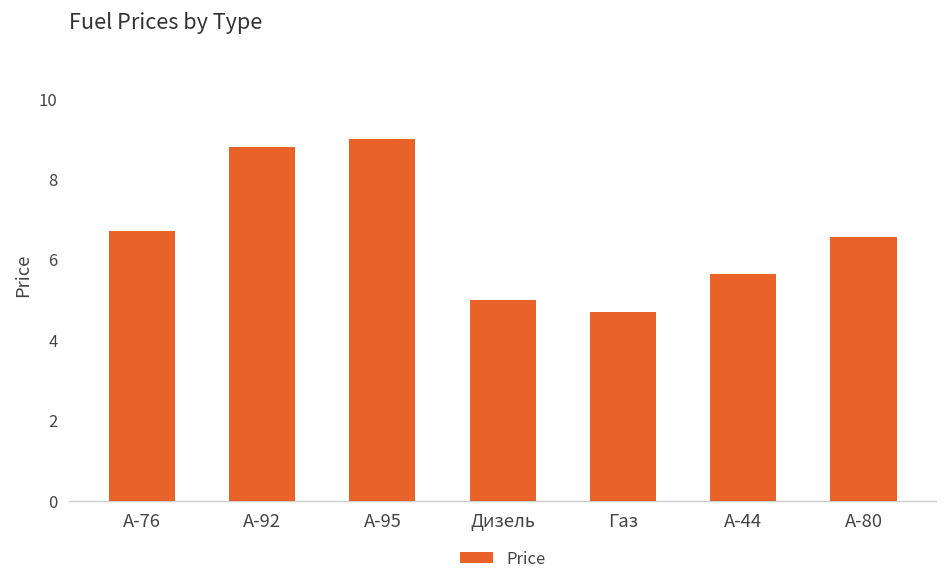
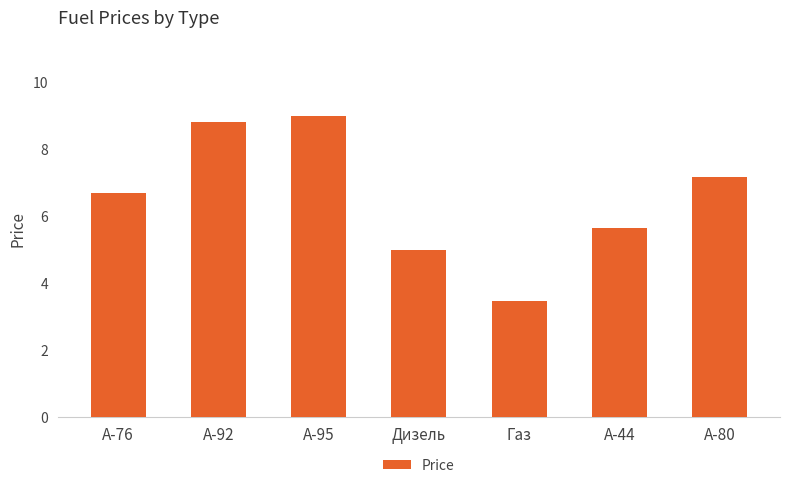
  {
    "A-76": 6.7,
    "A-92": 8.8,
    "A-95": 9.0,
    "Дизель": 5.0,
-   "Газ": 4.7,
+   "Газ": 3.5,
    "A-44": 5.7,
-   "A-80": 6.6
+   "A-80": 7.2
  }
